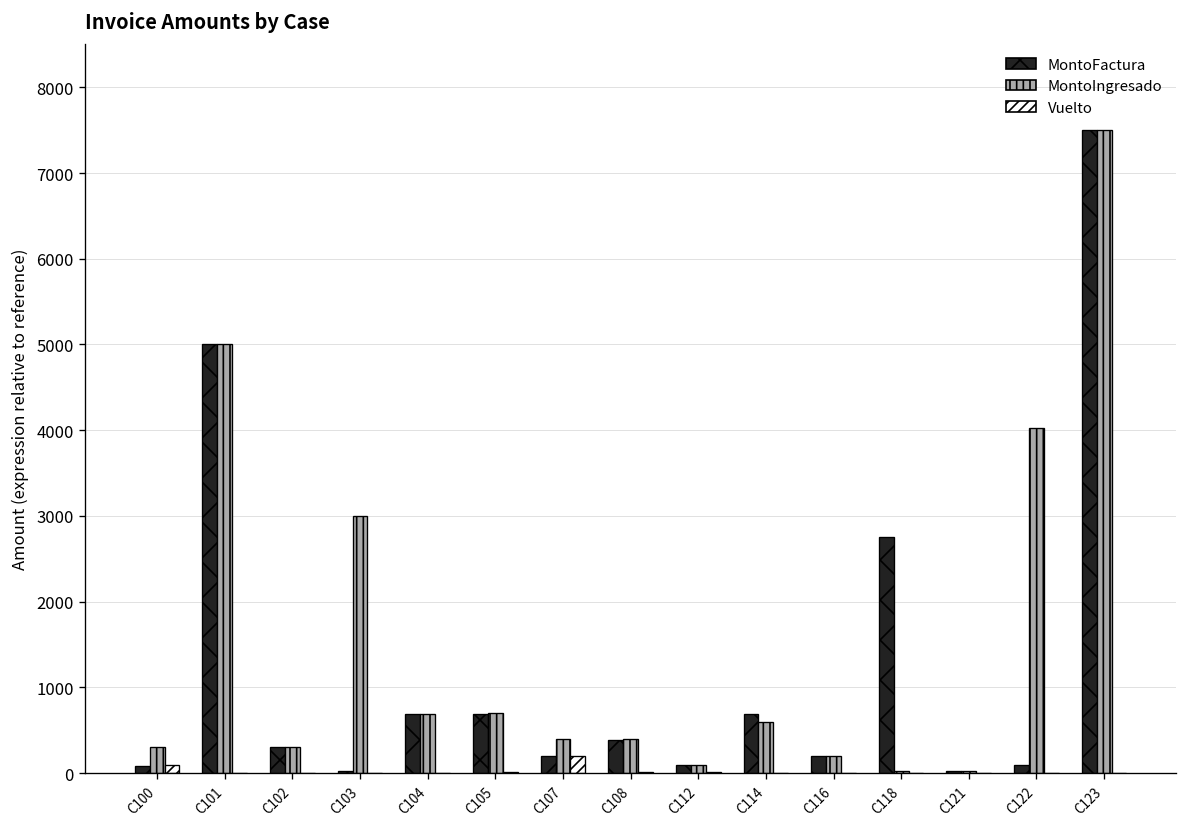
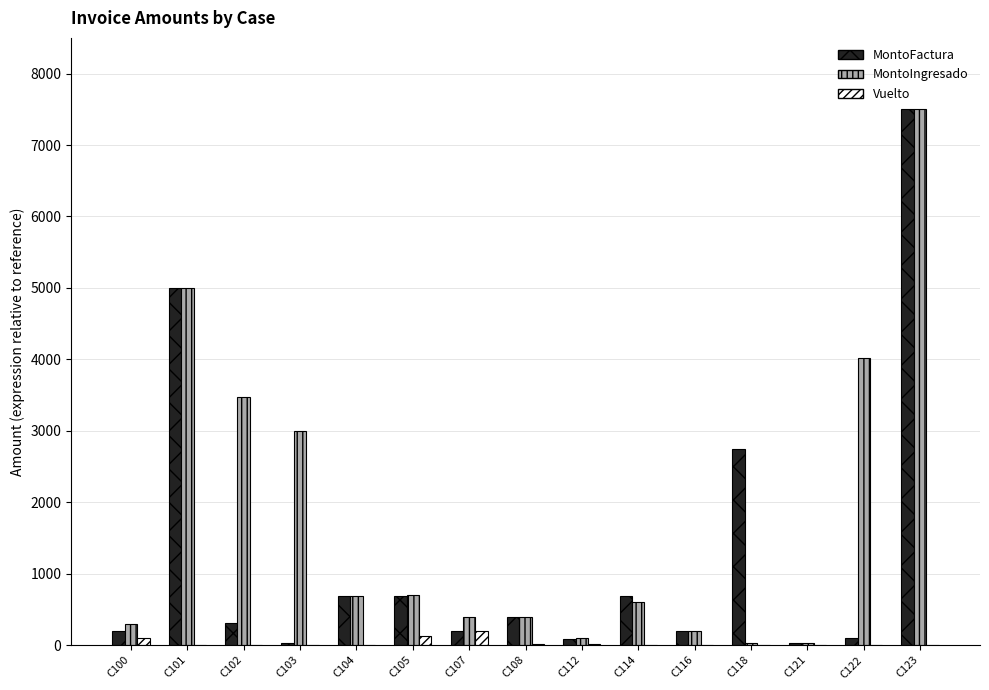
  {
    "MontoFactura": {
-     "C100": 100,
+     "C100": 200,
      "C101": 5000,
      "C102": 300,
      "C104": 700,
      "C105": 700,
      "C107": 200,
      "C108": 400,
      "C112": 100,
      "C114": 700,
      "C116": 200,
      "C118": 2700,
      "C122": 100,
      "C123": 7500
    },
    "MontoIngresado": {
      "C100": 300,
      "C101": 5000,
-     "C102": 300,
+     "C102": 3500,
      "C103": 3000,
      "C104": 700,
      "C105": 700,
      "C107": 400,
      "C108": 400,
      "C112": 100,
      "C114": 600,
      "C116": 200,
      "C122": 4000,
      "C123": 7500
    },
    "Vuelto": {
      "C100": 100,
      "C101": 0,
      "C102": 0,
      "C104": 0,
-     "C105": 0,
+     "C105": 100,
      "C107": 200,
      "C114": 0,
      "C121": 0,
      "C122": 0,
      "C123": 0
    }
  }
